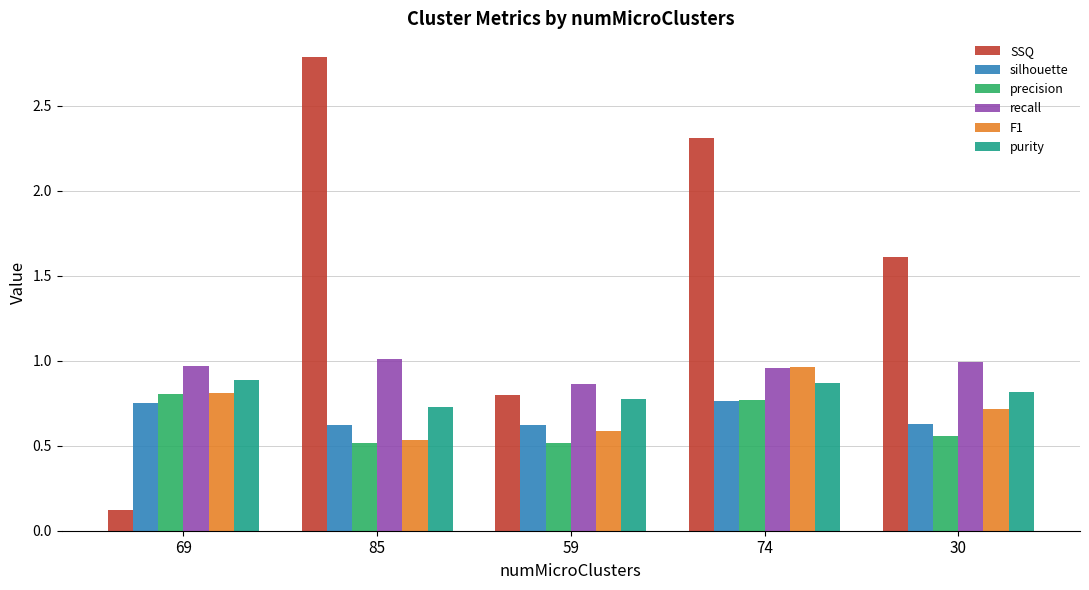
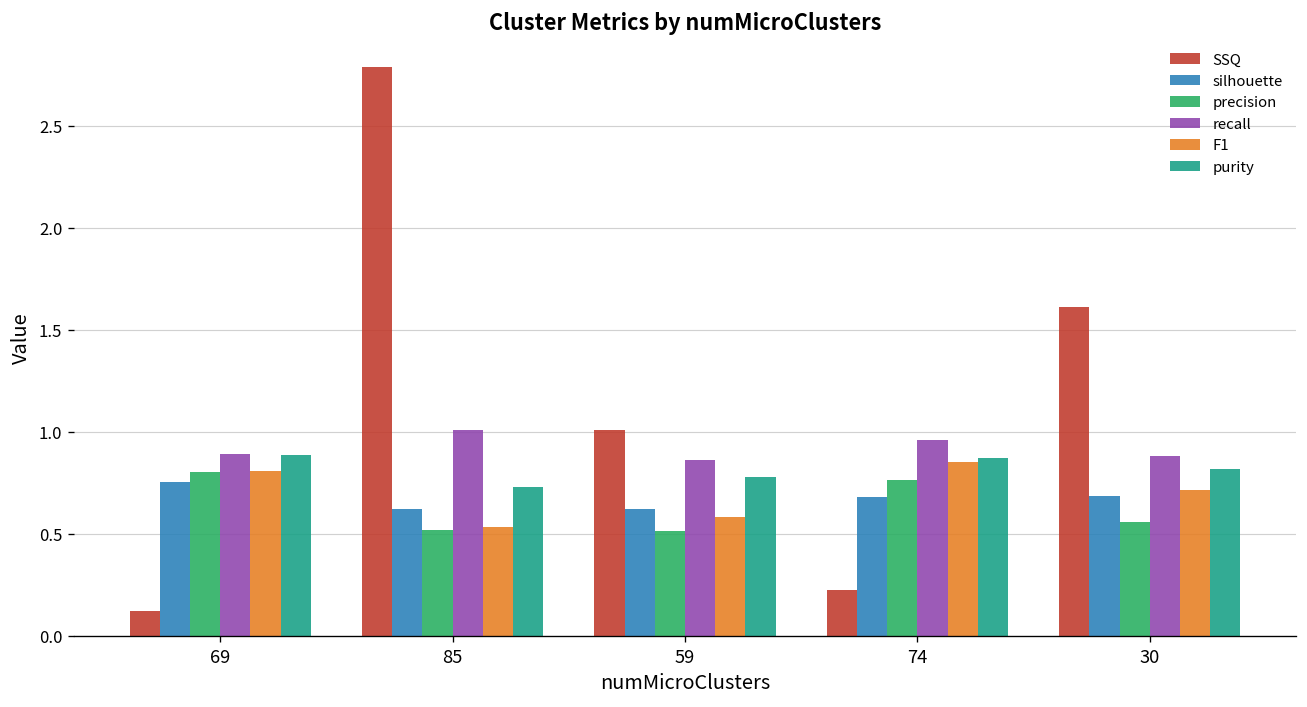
  {
    "SSQ": {
      "69": 0.12,
      "85": 2.79,
-     "59": 0.80,
-     "74": 2.31,
+     "59": 1.01,
+     "74": 0.22,
      "30": 1.61
    },
    "silhouette": {
      "69": 0.75,
      "85": 0.62,
      "59": 0.62,
-     "74": 0.76,
-     "30": 0.62
+     "74": 0.68,
+     "30": 0.68
    },
    "recall": {
-     "69": 0.97,
+     "69": 0.89,
      "85": 1.01,
      "59": 0.86,
      "74": 0.96,
-     "30": 0.99
+     "30": 0.88
    },
    "F1": {
      "69": 0.81,
      "85": 0.53,
      "59": 0.58,
-     "74": 0.96,
+     "74": 0.85,
      "30": 0.71
    }
  }
